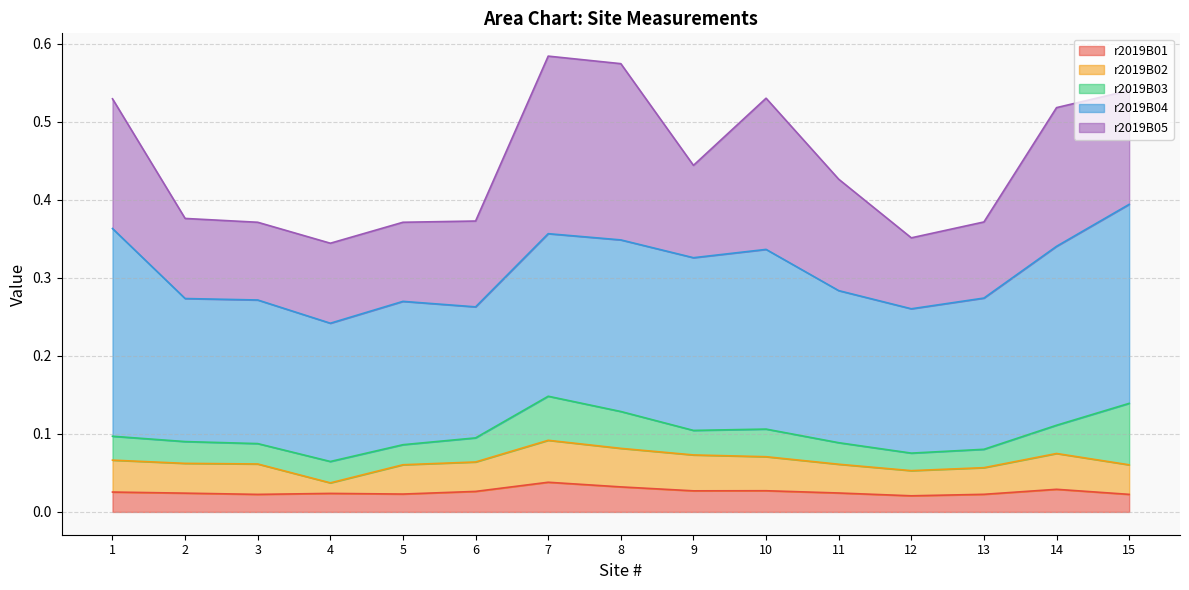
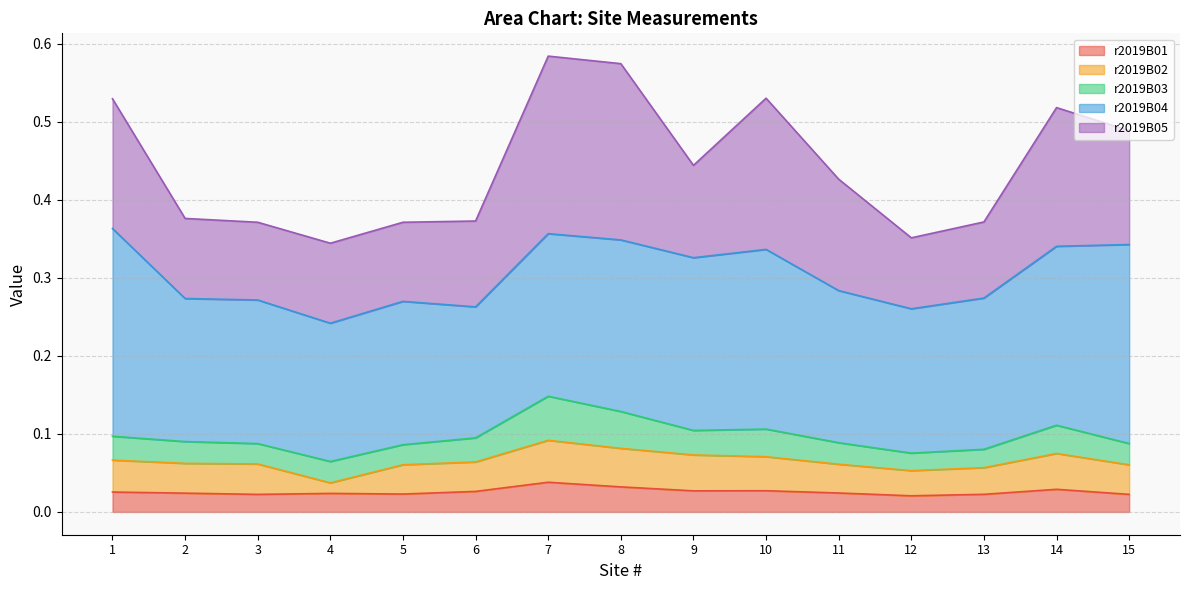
  {
    "r2019B01": {
      "1": 0.03,
      "2": 0.02,
      "3": 0.02,
      "4": 0.02,
      "5": 0.02,
      "6": 0.03,
      "7": 0.04,
      "8": 0.03,
      "9": 0.03,
      "10": 0.03,
      "11": 0.02,
      "12": 0.02,
      "13": 0.02,
      "14": 0.03,
      "15": 0.02
    },
    "r2019B02": {
      "1": 0.04,
      "2": 0.04,
      "3": 0.04,
      "4": 0.01,
      "5": 0.04,
      "6": 0.04,
      "7": 0.05,
      "8": 0.05,
      "9": 0.05,
      "10": 0.04,
      "11": 0.04,
      "12": 0.03,
      "13": 0.03,
      "14": 0.05,
      "15": 0.04
    },
    "r2019B03": {
      "1": 0.03,
      "2": 0.03,
      "3": 0.03,
      "4": 0.03,
      "5": 0.03,
      "6": 0.03,
      "7": 0.06,
      "8": 0.05,
      "9": 0.03,
      "10": 0.04,
      "11": 0.03,
      "12": 0.02,
      "13": 0.02,
      "14": 0.04,
-     "15": 0.08
+     "15": 0.03
    },
    "r2019B04": {
      "1": 0.27,
      "2": 0.18,
      "3": 0.18,
      "4": 0.18,
      "5": 0.18,
      "6": 0.17,
      "7": 0.21,
      "8": 0.22,
      "9": 0.22,
      "10": 0.23,
      "11": 0.19,
      "12": 0.18,
      "13": 0.19,
      "14": 0.23,
      "15": 0.26
    },
    "r2019B05": {
      "1": 0.17,
      "2": 0.10,
      "3": 0.10,
      "4": 0.10,
      "5": 0.10,
      "6": 0.11,
      "7": 0.23,
      "8": 0.23,
      "9": 0.12,
      "10": 0.19,
      "11": 0.14,
      "12": 0.09,
      "13": 0.10,
      "14": 0.18
    }
  }
